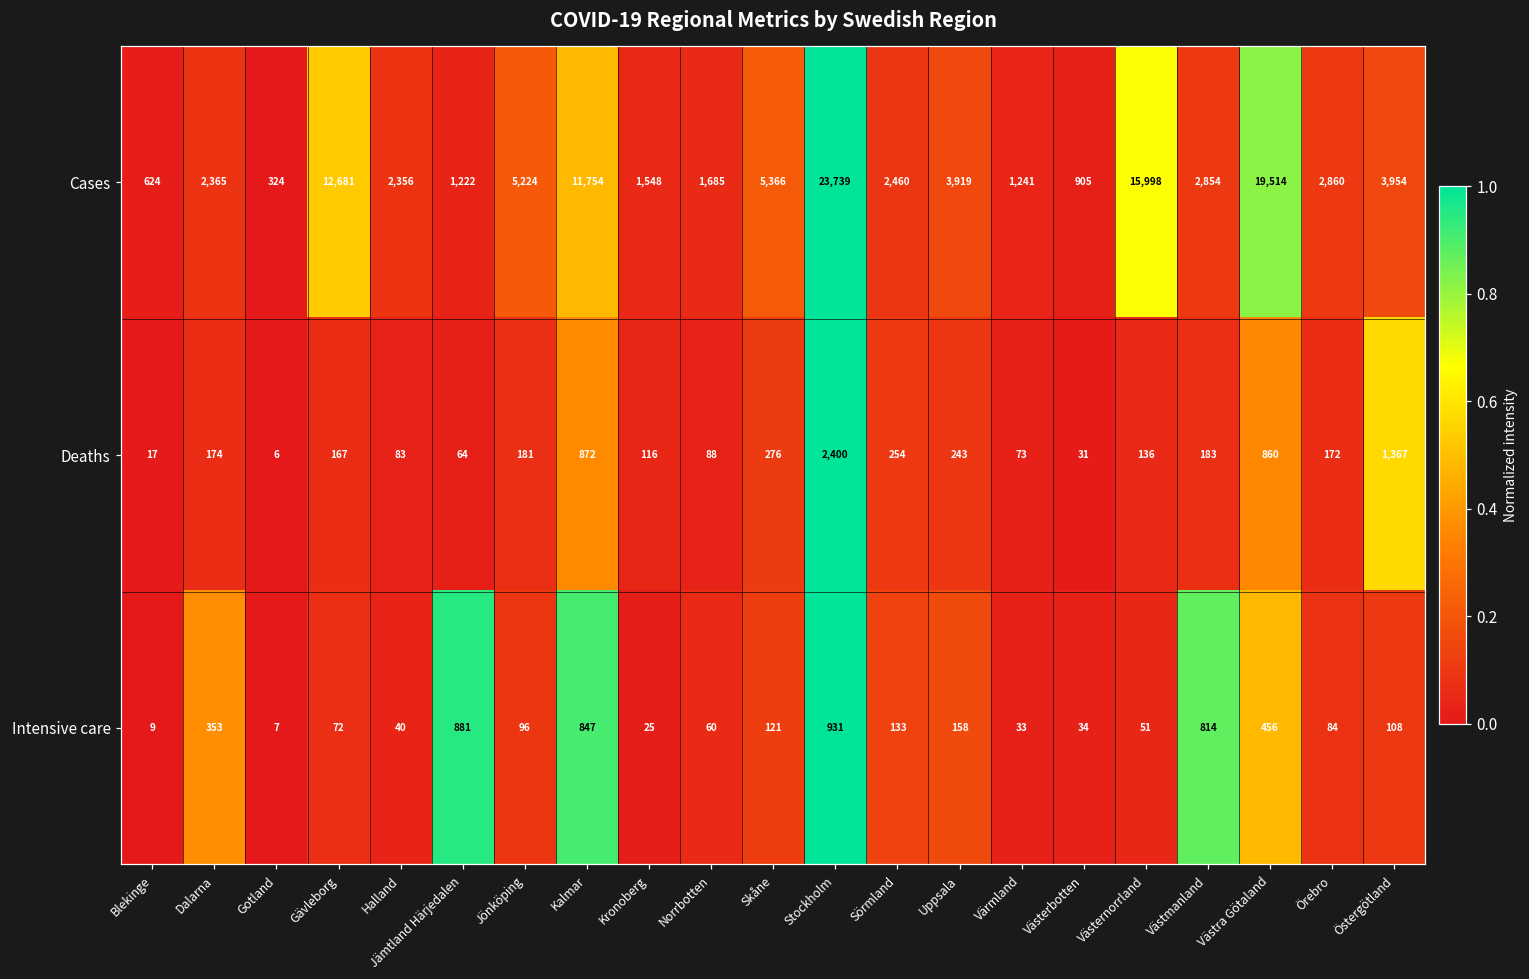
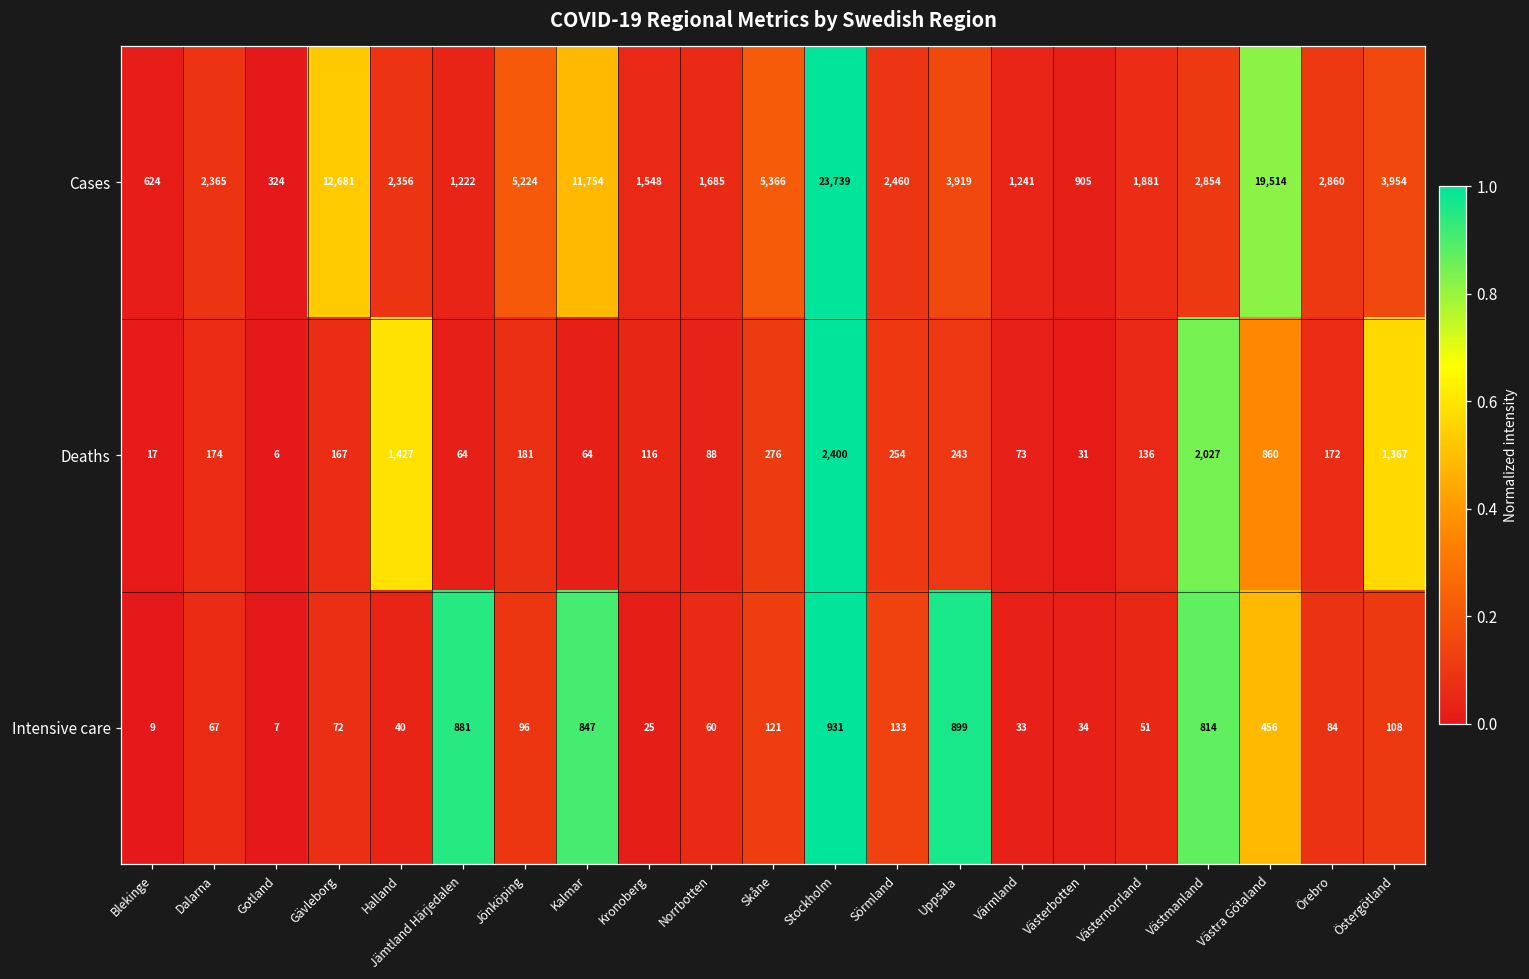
  {
    "Cases": {
      "Blekinge": "624",
      "Dalarna": "2,365",
      "Gotland": "324",
      "Gävleborg": "12,681",
      "Halland": "2,356",
      "Jämtland Härjedalen": "1,222",
      "Jönköping": "5,224",
      "Kalmar": "11,754",
      "Kronoberg": "1,548",
      "Norrbotten": "1,685",
      "Skåne": "5,366",
      "Stockholm": "23,739",
      "Sörmland": "2,460",
      "Uppsala": "3,919",
      "Värmland": "1,241",
      "Västerbotten": "905",
-     "Västernorrland": "15,998",
+     "Västernorrland": "1,881",
      "Västmanland": "2,854",
      "Västra Götaland": "19,514",
      "Örebro": "2,860",
      "Östergötland": "3,954"
    },
    "Deaths": {
      "Blekinge": "17",
      "Dalarna": "174",
      "Gotland": "6",
      "Gävleborg": "167",
-     "Halland": "83",
+     "Halland": "1,427",
      "Jämtland Härjedalen": "64",
      "Jönköping": "181",
-     "Kalmar": "872",
+     "Kalmar": "64",
      "Kronoberg": "116",
      "Norrbotten": "88",
      "Skåne": "276",
      "Stockholm": "2,400",
      "Sörmland": "254",
      "Uppsala": "243",
      "Värmland": "73",
      "Västerbotten": "31",
      "Västernorrland": "136",
-     "Västmanland": "183",
+     "Västmanland": "2,027",
      "Västra Götaland": "860",
      "Örebro": "172",
      "Östergötland": "1,367"
    },
    "Intensive care": {
      "Blekinge": "9",
-     "Dalarna": "353",
+     "Dalarna": "67",
      "Gotland": "7",
      "Gävleborg": "72",
      "Halland": "40",
      "Jämtland Härjedalen": "881",
      "Jönköping": "96",
      "Kalmar": "847",
      "Kronoberg": "25",
      "Norrbotten": "60",
      "Skåne": "121",
      "Stockholm": "931",
      "Sörmland": "133",
-     "Uppsala": "158",
+     "Uppsala": "899",
      "Värmland": "33",
      "Västerbotten": "34",
      "Västernorrland": "51",
      "Västmanland": "814",
      "Västra Götaland": "456",
      "Örebro": "84",
      "Östergötland": "108"
    }
  }
